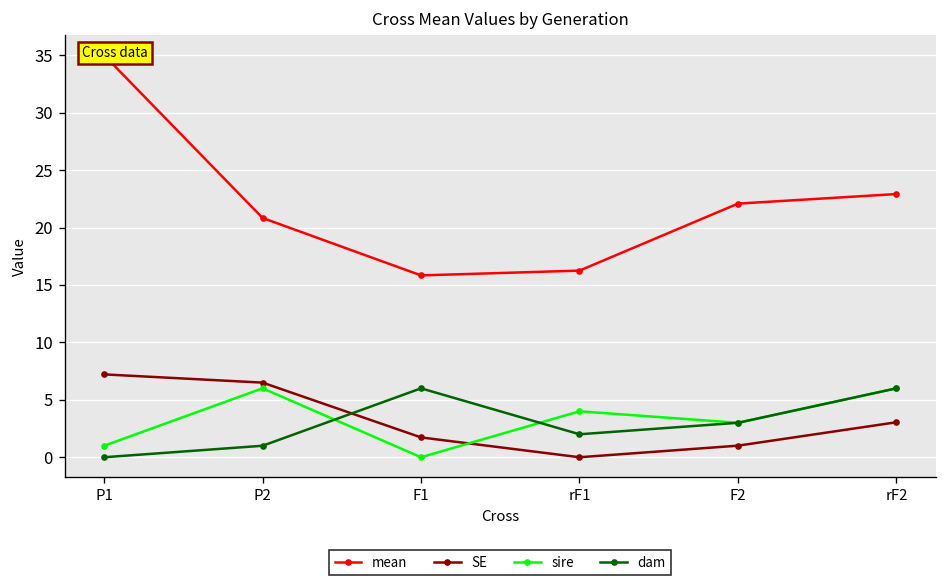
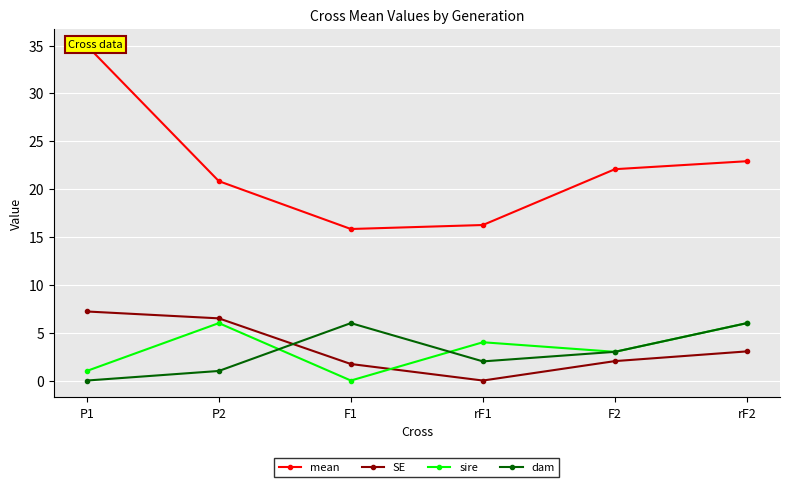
  {
    "mean": {
      "P2": 21,
      "F1": 16,
      "rF1": 16,
      "F2": 22,
      "rF2": 23
    },
    "SE": {
      "P1": 7,
      "P2": 6,
      "F1": 2,
      "rF1": 0,
-     "F2": 1,
+     "F2": 2,
      "rF2": 3
    },
    "sire": {
      "P1": 1,
      "P2": 6,
      "F1": 0,
      "rF1": 4
    },
    "dam": {
      "P1": 0,
      "P2": 1,
      "F1": 6,
      "rF1": 2
    }
  }
